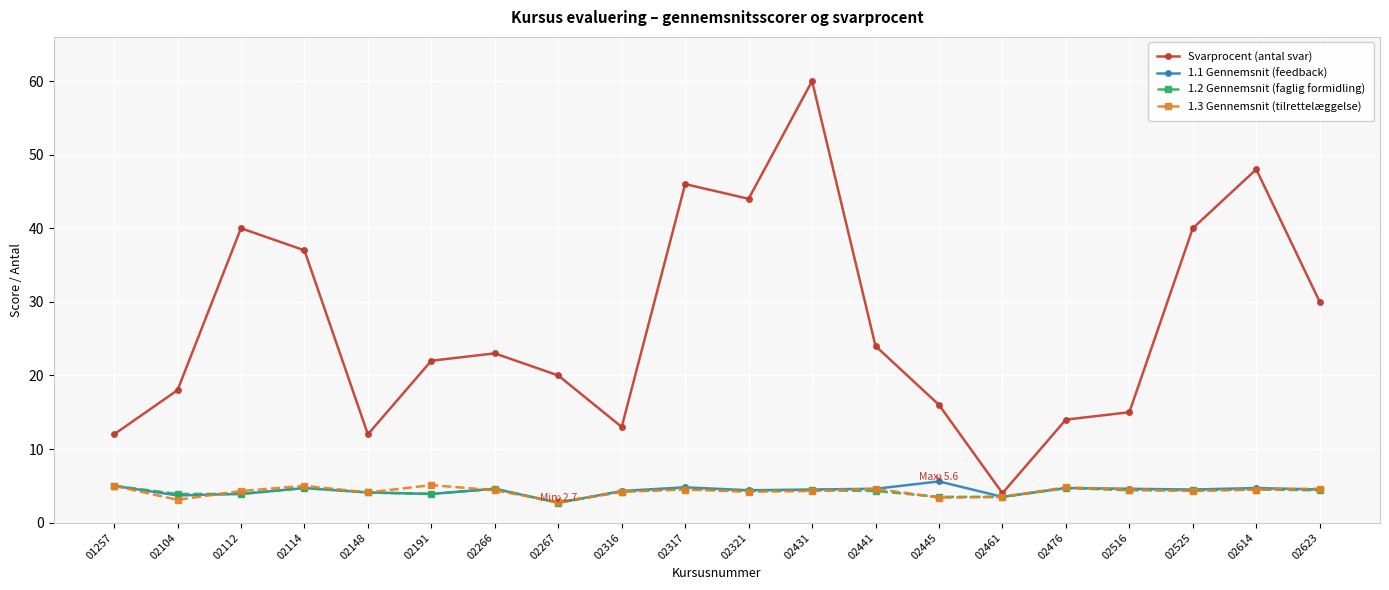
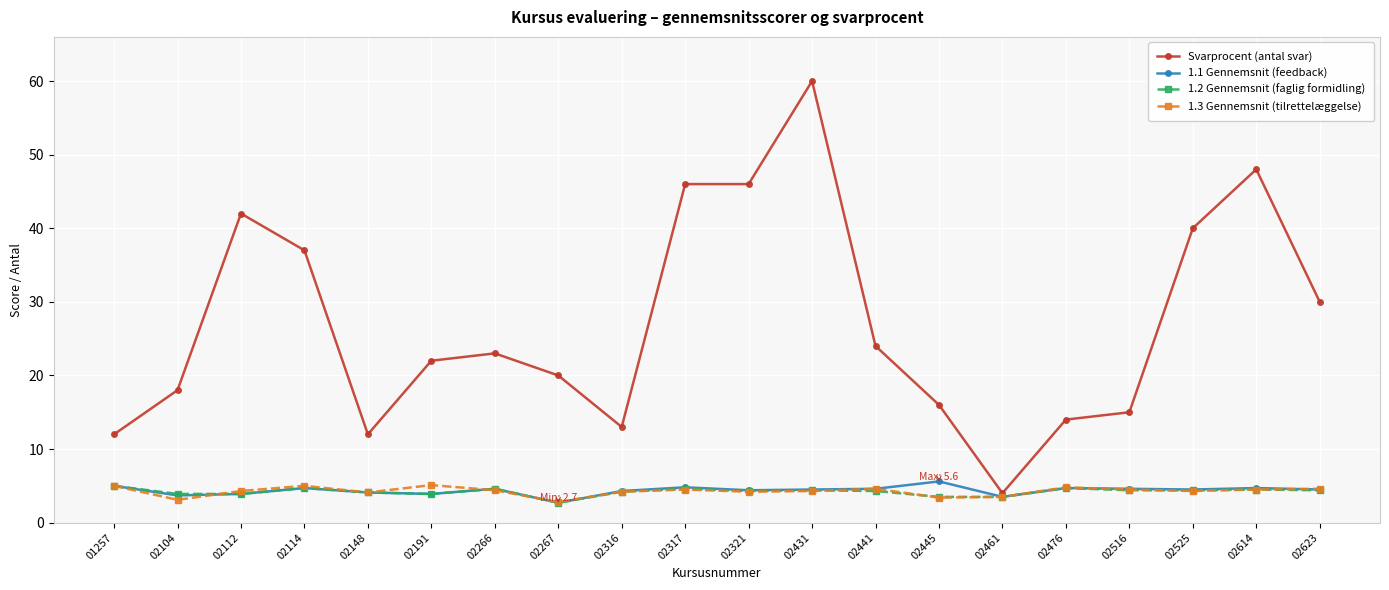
  {
    "Svarprocent (antal svar)": {
      "01257": 12,
      "02104": 18,
-     "02112": 40,
+     "02112": 42,
      "02114": 37,
      "02148": 12,
      "02191": 22,
      "02266": 23,
      "02267": 20,
      "02316": 13,
      "02317": 46,
-     "02321": 44,
+     "02321": 46,
      "02431": 60,
      "02441": 24,
      "02445": 16,
      "02461": 4,
      "02476": 14,
      "02516": 15,
      "02525": 40,
      "02614": 48,
      "02623": 30
    },
    "1.1 Gennemsnit (feedback)": {
      "02445": 5.6
    },
    "1.3 Gennemsnit (tilrettelæggelse)": {
      "02104": 3,
      "02112": 4,
      "02191": 5
    }
  }
